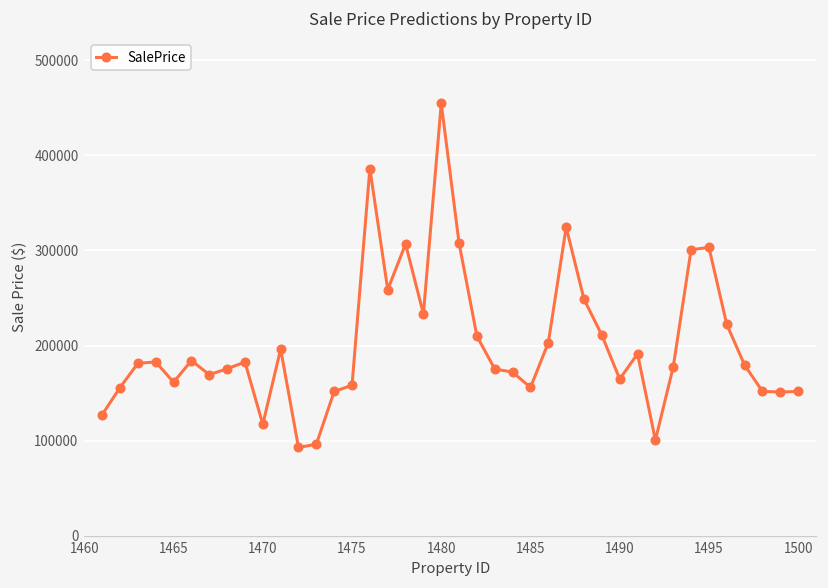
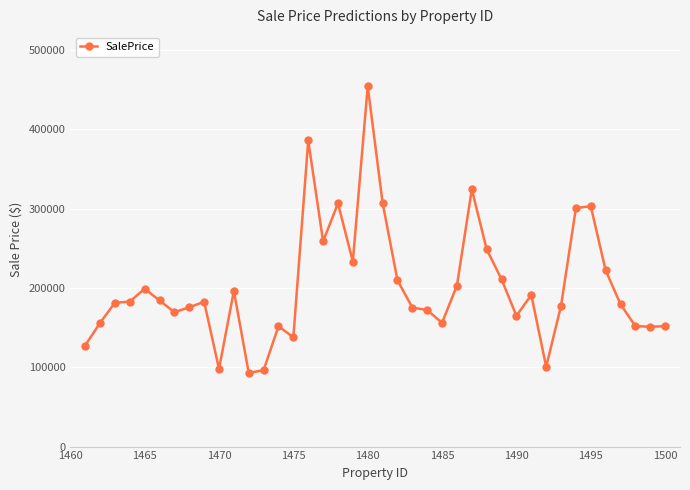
  {
-   "1465": 160000,
-   "1470": 120000,
-   "1475": 160000,
+   "1465": 200000,
+   "1470": 100000,
+   "1475": 140000,
    "1480": 450000,
    "1485": 160000,
    "1490": 160000,
    "1495": 300000,
    "1500": 150000
  }
